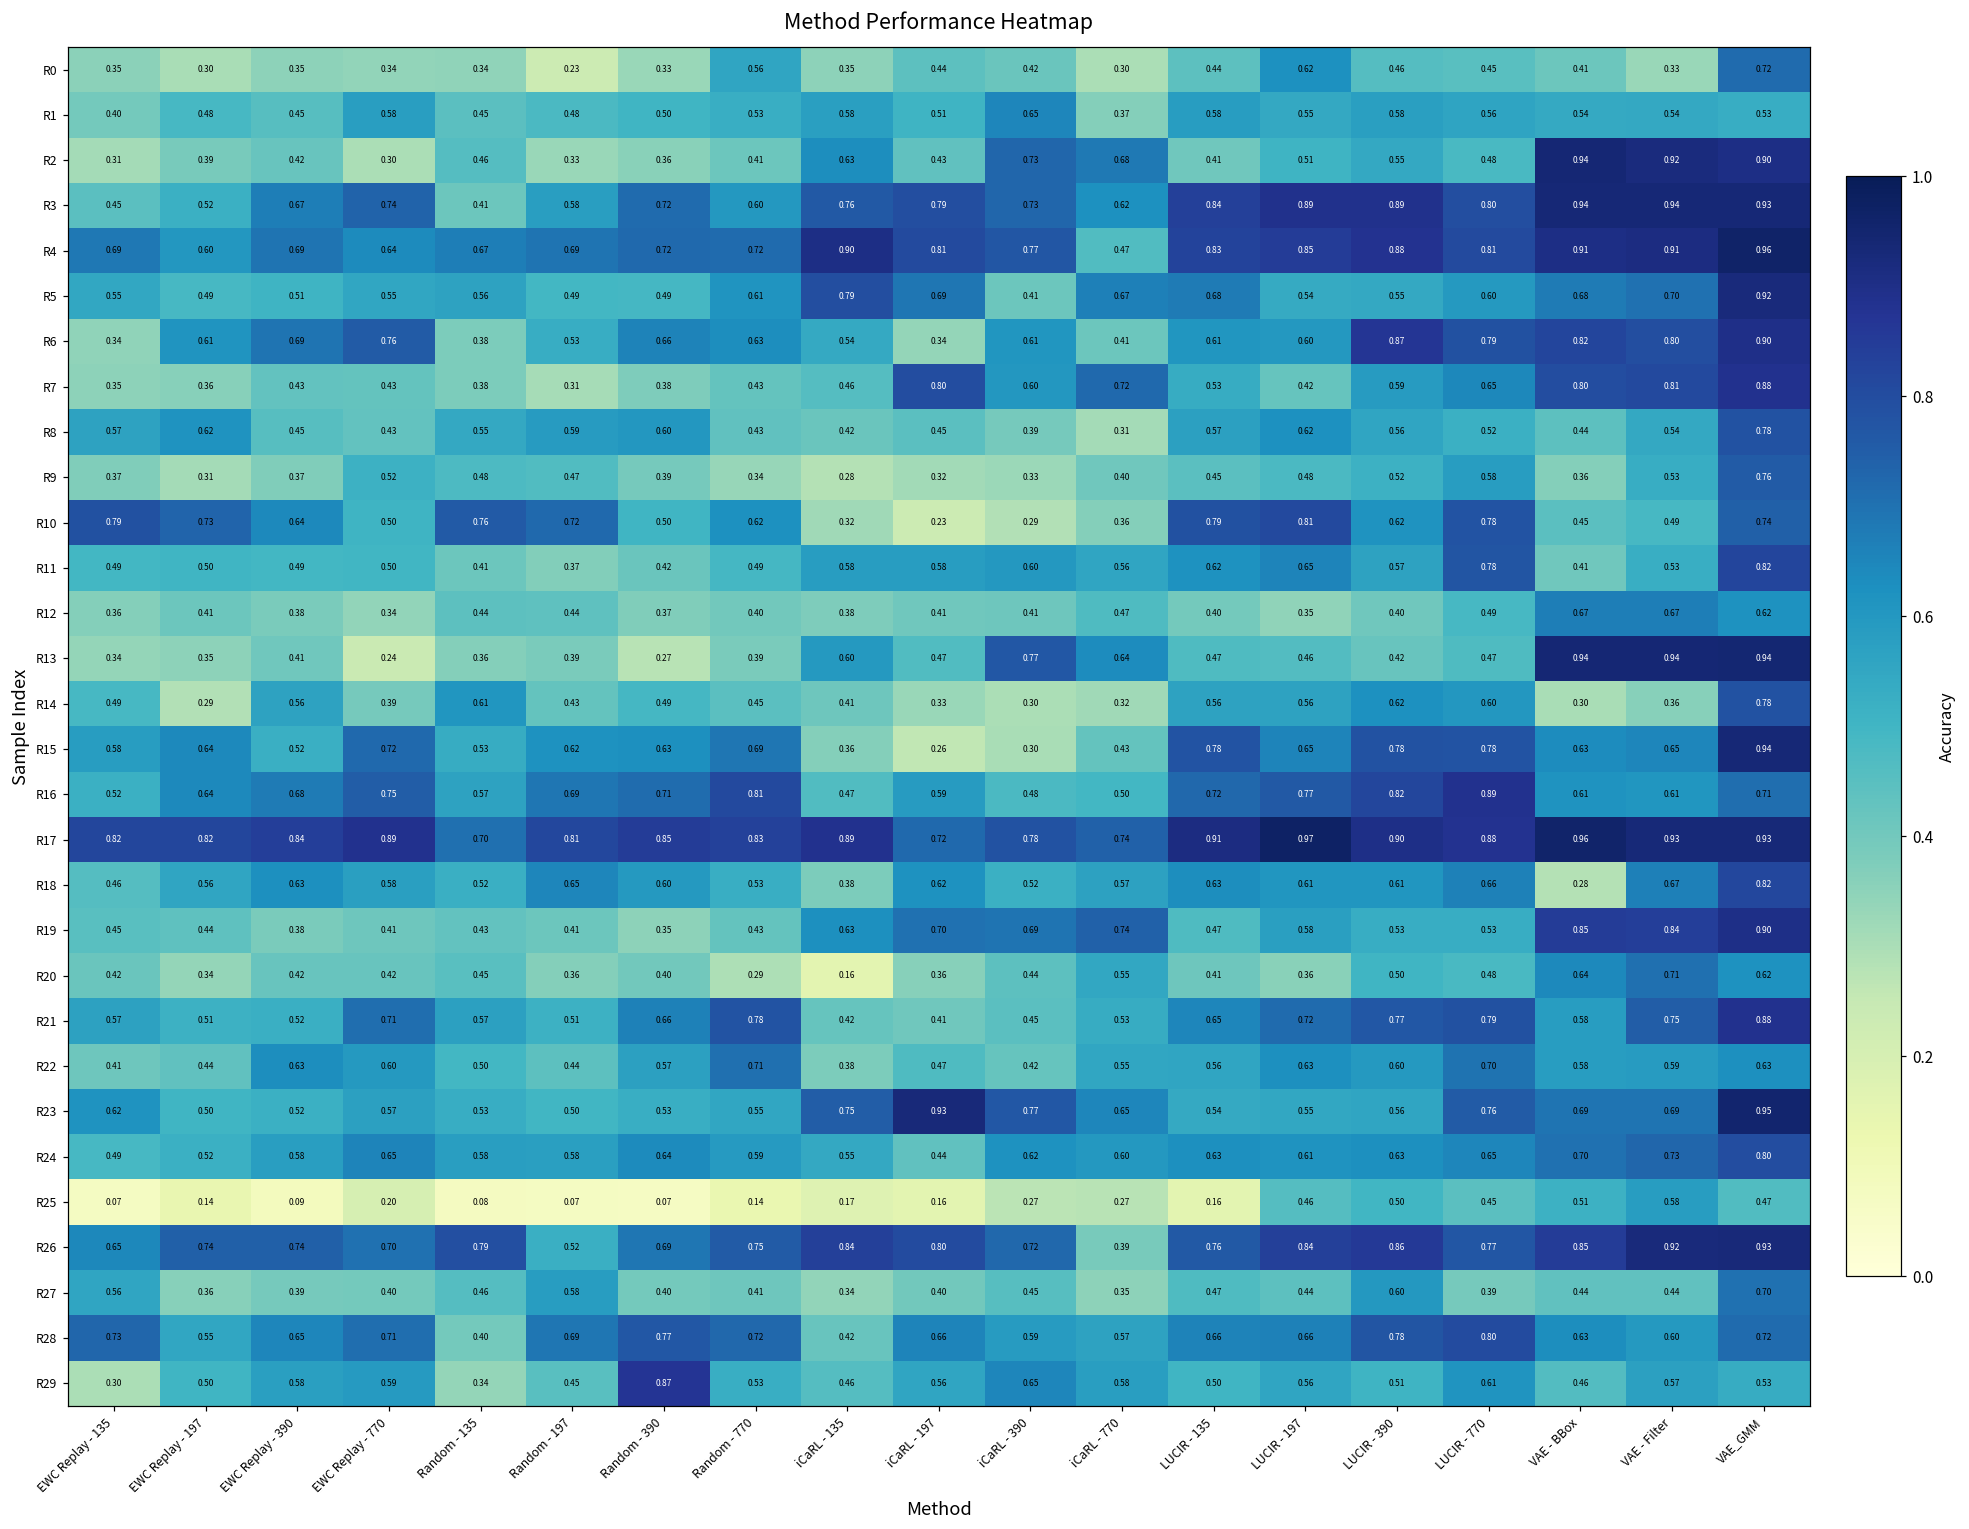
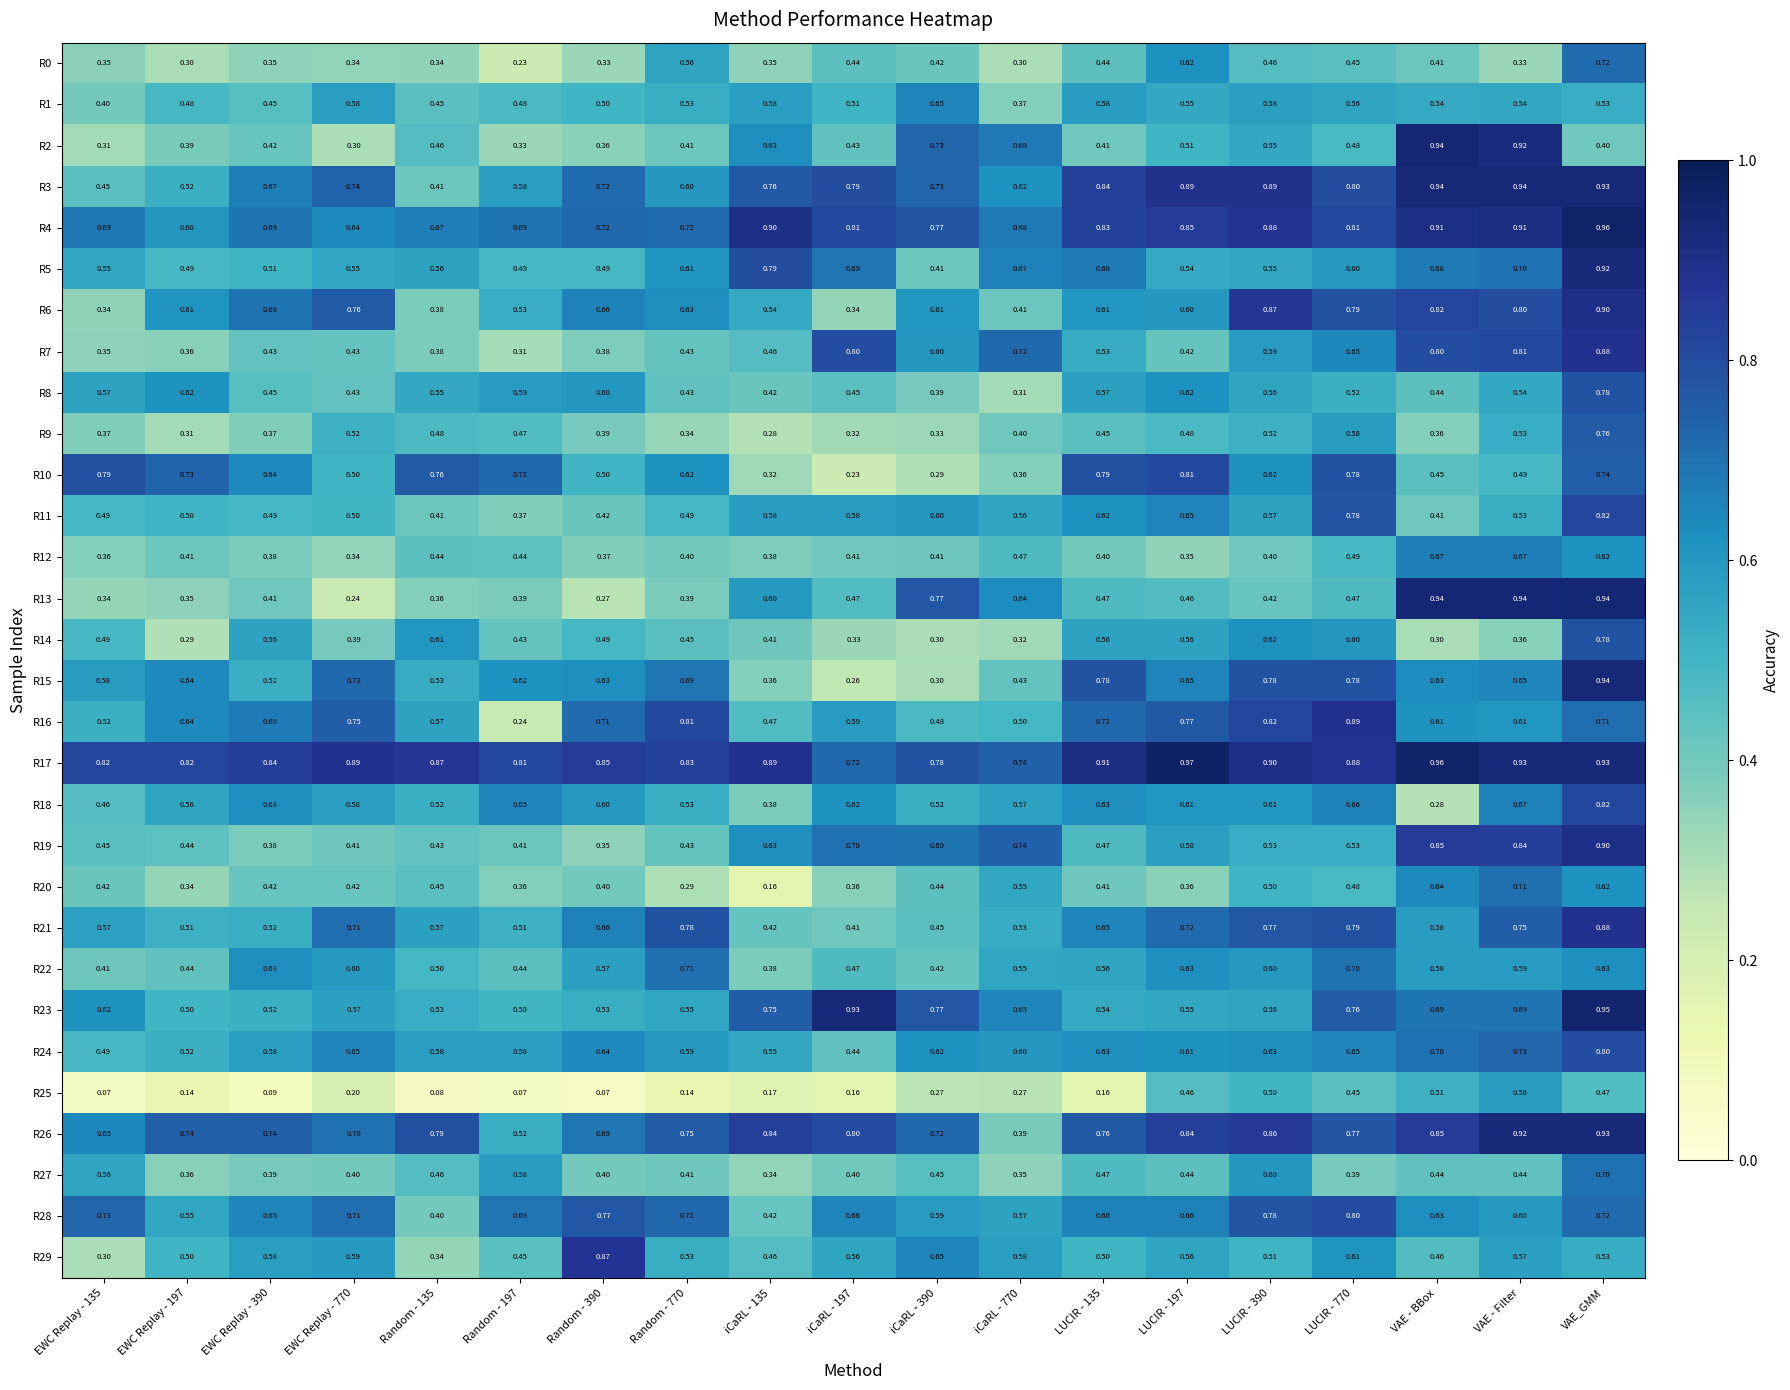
  {
    "R2": {
      "EWC Replay - 135": 0.31,
      "EWC Replay - 197": 0.39,
      "EWC Replay - 390": 0.42,
      "EWC Replay - 770": 0.30,
      "Random - 135": 0.46,
      "Random - 197": 0.33,
      "Random - 390": 0.36,
      "Random - 770": 0.41,
      "iCaRL - 135": 0.63,
      "iCaRL - 197": 0.43,
      "iCaRL - 390": 0.73,
      "iCaRL - 770": 0.68,
      "LUCIR - 135": 0.41,
      "LUCIR - 197": 0.51,
      "LUCIR - 390": 0.55,
      "LUCIR - 770": 0.48,
      "VAE - BBox": 0.94,
      "VAE - Filter": 0.92,
-     "VAE_GMM": 0.90
+     "VAE_GMM": 0.40
    },
    "R4": {
      "EWC Replay - 135": 0.69,
      "EWC Replay - 197": 0.60,
      "EWC Replay - 390": 0.69,
      "EWC Replay - 770": 0.64,
      "Random - 135": 0.67,
      "Random - 197": 0.69,
      "Random - 390": 0.72,
      "Random - 770": 0.72,
      "iCaRL - 135": 0.90,
      "iCaRL - 197": 0.81,
      "iCaRL - 390": 0.77,
-     "iCaRL - 770": 0.47,
+     "iCaRL - 770": 0.68,
      "LUCIR - 135": 0.83,
      "LUCIR - 197": 0.85,
      "LUCIR - 390": 0.88,
      "LUCIR - 770": 0.81,
      "VAE - BBox": 0.91,
      "VAE - Filter": 0.91,
      "VAE_GMM": 0.96
    },
    "R16": {
      "EWC Replay - 135": 0.52,
      "EWC Replay - 197": 0.64,
      "EWC Replay - 390": 0.68,
      "EWC Replay - 770": 0.75,
      "Random - 135": 0.57,
-     "Random - 197": 0.69,
+     "Random - 197": 0.24,
      "Random - 390": 0.71,
      "Random - 770": 0.81,
      "iCaRL - 135": 0.47,
      "iCaRL - 197": 0.59,
      "iCaRL - 390": 0.48,
      "iCaRL - 770": 0.50,
      "LUCIR - 135": 0.72,
      "LUCIR - 197": 0.77,
      "LUCIR - 390": 0.82,
      "LUCIR - 770": 0.89,
      "VAE - BBox": 0.61,
      "VAE - Filter": 0.61,
      "VAE_GMM": 0.71
    },
    "R17": {
      "EWC Replay - 135": 0.82,
      "EWC Replay - 197": 0.82,
      "EWC Replay - 390": 0.84,
      "EWC Replay - 770": 0.89,
-     "Random - 135": 0.70,
+     "Random - 135": 0.87,
      "Random - 197": 0.81,
      "Random - 390": 0.85,
      "Random - 770": 0.83,
      "iCaRL - 135": 0.89,
      "iCaRL - 197": 0.72,
      "iCaRL - 390": 0.78,
      "iCaRL - 770": 0.74,
      "LUCIR - 135": 0.91,
      "LUCIR - 197": 0.97,
      "LUCIR - 390": 0.90,
      "LUCIR - 770": 0.88,
      "VAE - BBox": 0.96,
      "VAE - Filter": 0.93,
      "VAE_GMM": 0.93
    }
  }
